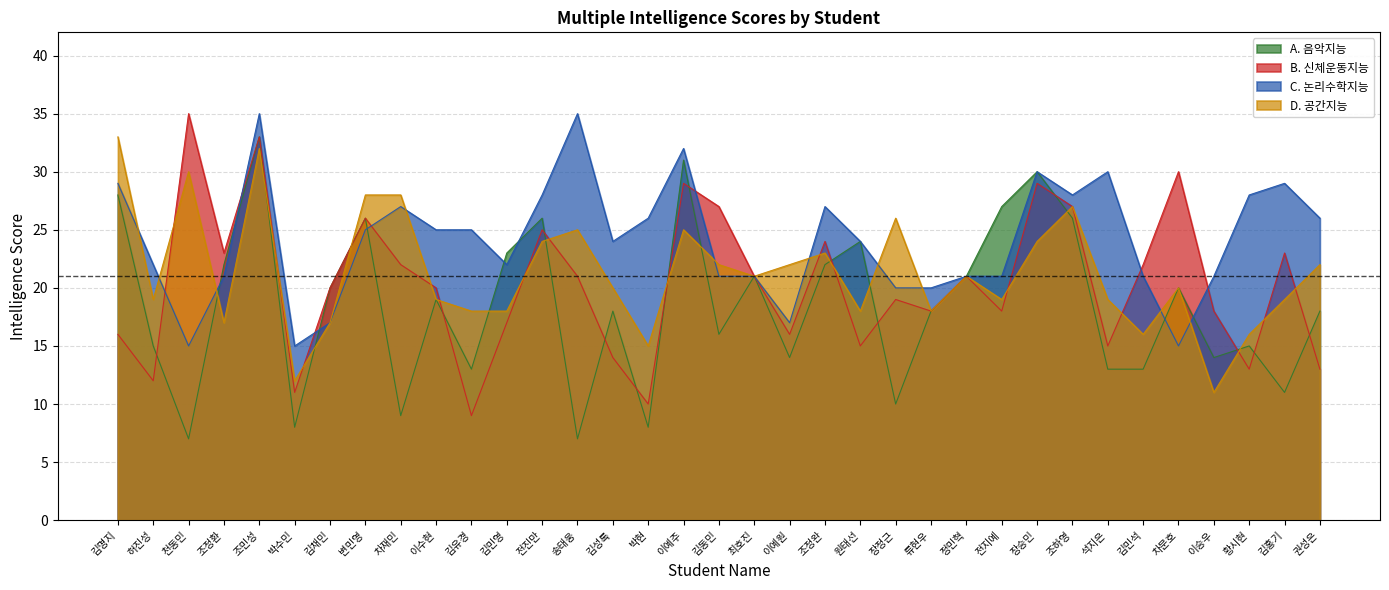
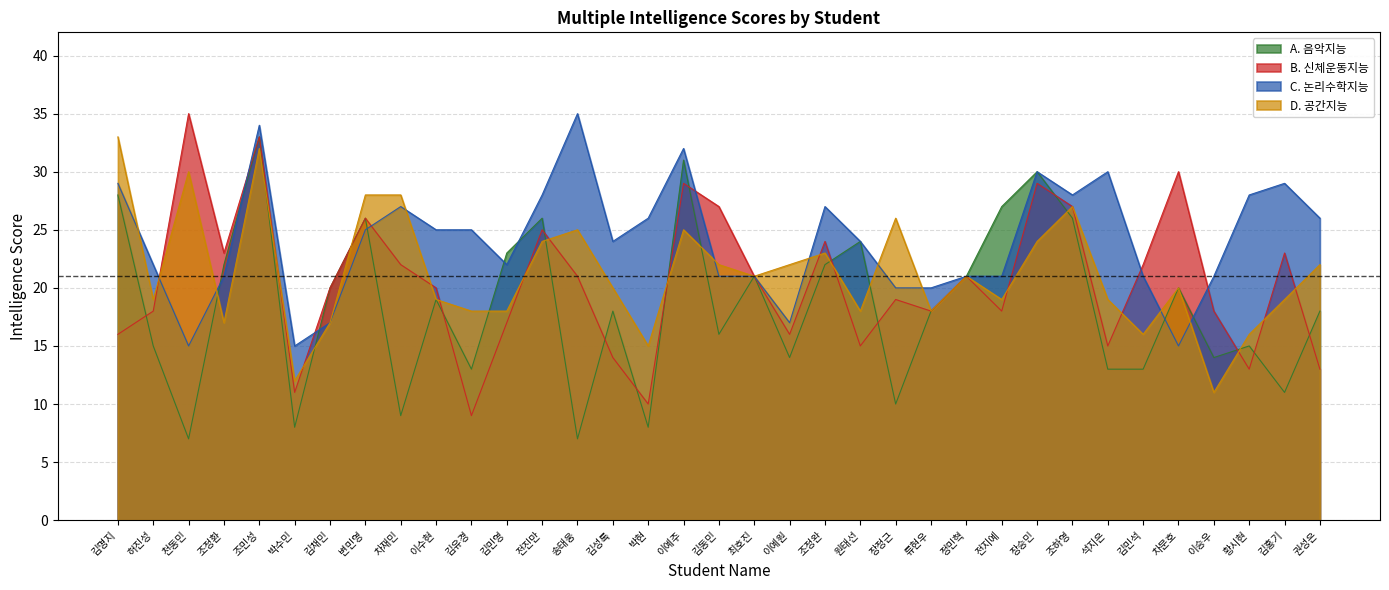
  {
    "A. 음악지능": {
      "김명지": 28,
      "허진성": 15,
      "천동민": 7,
      "조정환": 22,
      "박수민": 8,
      "차재민": 9,
      "김유경": 13,
      "김민영": 23,
      "전진만": 26,
      "송태웅": 7,
      "김성록": 18,
      "박현": 8,
      "이예주": 31,
      "김동민": 16,
      "이예원": 14,
      "조정완": 22,
      "장정근": 10,
      "전지예": 27,
      "조하영": 26,
      "석지은": 13,
      "김민석": 13,
      "이승우": 14,
      "황시현": 15,
      "김홍기": 11,
      "권성은": 18
    },
    "B. 신체운동지능": {
      "김명지": 16,
-     "허진성": 12,
+     "허진성": 18,
      "천동민": 35,
      "조정환": 23,
      "박수민": 11,
      "차재민": 22,
      "이수현": 20,
      "김유경": 9,
      "김민영": 17,
      "전진만": 25,
      "송태웅": 21,
      "김성록": 14,
      "박현": 10,
      "이예주": 29,
      "김동민": 27,
      "이예원": 16,
      "조정완": 24,
      "원태선": 15,
      "장정근": 19,
      "전지예": 18,
      "장승민": 29,
      "석지은": 15,
      "김민석": 22,
      "차문호": 30,
      "이승우": 18,
      "황시현": 13,
      "김홍기": 23,
      "권성은": 13
    },
    "C. 논리수학지능": {
      "김명지": 29,
      "허진성": 22,
      "천동민": 15,
      "조정환": 21,
-     "조민성": 35,
+     "조민성": 34,
      "박수민": 15,
      "변민영": 25,
      "차재민": 27,
      "이수현": 25,
      "김유경": 25,
      "김민영": 22,
      "전진만": 28,
      "송태웅": 35,
      "김성록": 24,
      "박현": 26,
      "이예주": 32,
      "김동민": 21,
      "이예원": 17,
      "조정완": 27,
      "장정근": 20,
      "류현우": 20,
      "전지예": 21,
      "조하영": 28,
      "석지은": 30,
      "김민석": 21,
      "차문호": 15,
      "이승우": 21,
      "황시현": 28,
      "김홍기": 29,
      "권성은": 26
    },
    "D. 공간지능": {
      "김명지": 33,
      "허진성": 19,
      "천동민": 30,
      "조정환": 17,
      "조민성": 32,
      "박수민": 12,
      "변민영": 28,
      "차재민": 28,
      "김유경": 18,
      "김민영": 18,
      "전진만": 24,
      "송태웅": 25,
      "김성록": 20,
      "박현": 15,
      "이예주": 25,
      "김동민": 22,
      "이예원": 22,
      "조정완": 23,
      "원태선": 18,
      "장정근": 26,
      "전지예": 19,
      "장승민": 24,
      "석지은": 19,
      "김민석": 16,
      "이승우": 11,
      "황시현": 16,
      "김홍기": 19,
      "권성은": 22
    }
  }
